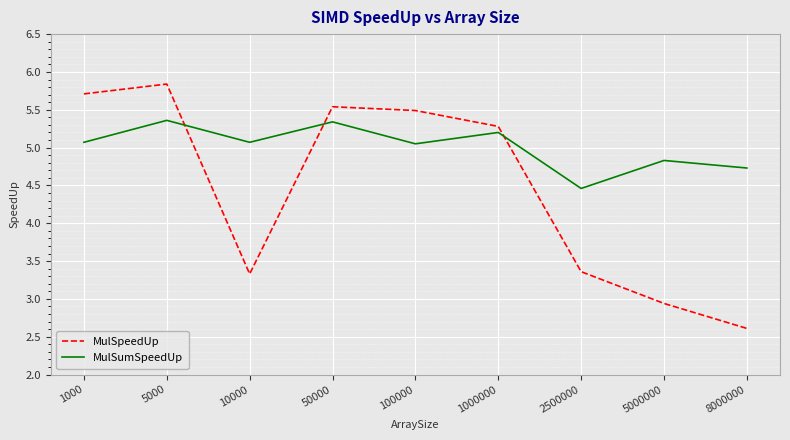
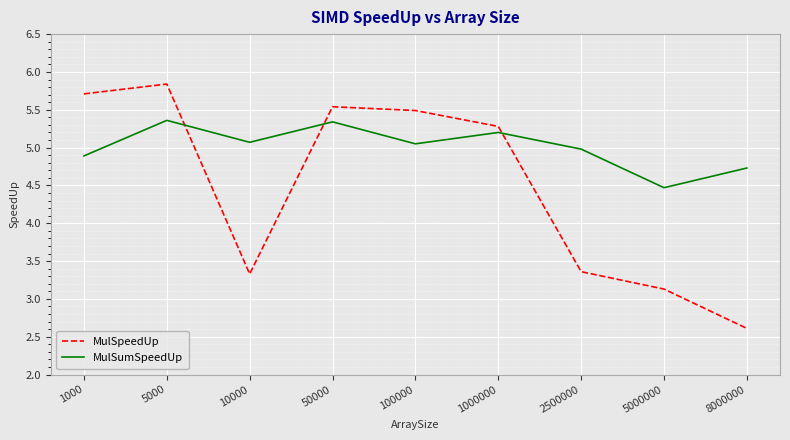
  {
    "MulSpeedUp": {
      "1000": 5.7,
      "5000": 5.8,
      "10000": 3.3,
      "50000": 5.5,
      "100000": 5.5,
      "1000000": 5.3,
      "2500000": 3.4,
-     "5000000": 2.9,
+     "5000000": 3.1,
      "8000000": 2.6
    },
    "MulSumSpeedUp": {
-     "1000": 5.1,
+     "1000": 4.9,
      "5000": 5.4,
      "10000": 5.1,
      "50000": 5.3,
      "100000": 5.1,
      "1000000": 5.2,
-     "2500000": 4.5,
-     "5000000": 4.8,
+     "2500000": 5.0,
+     "5000000": 4.5,
      "8000000": 4.7
    }
  }
